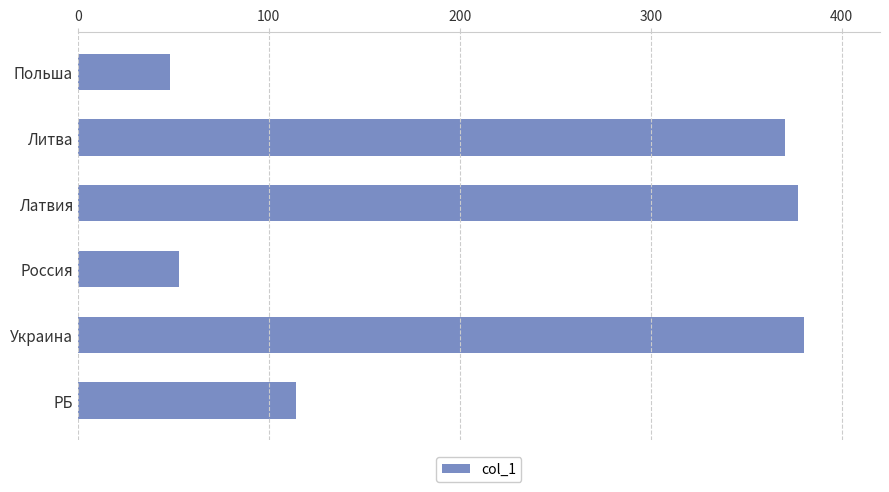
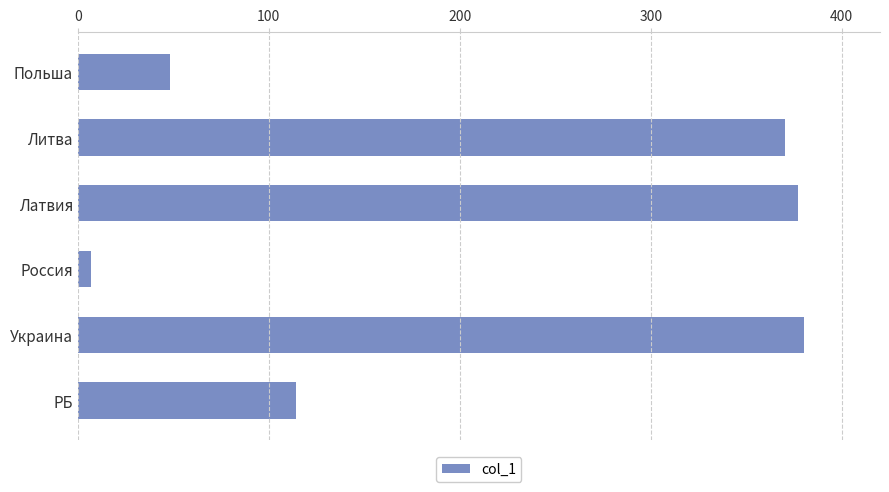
  {
    "Польша": 48,
    "Литва": 370,
    "Латвия": 377,
-   "Россия": 53,
+   "Россия": 7,
    "Украина": 380,
    "РБ": 114
  }
